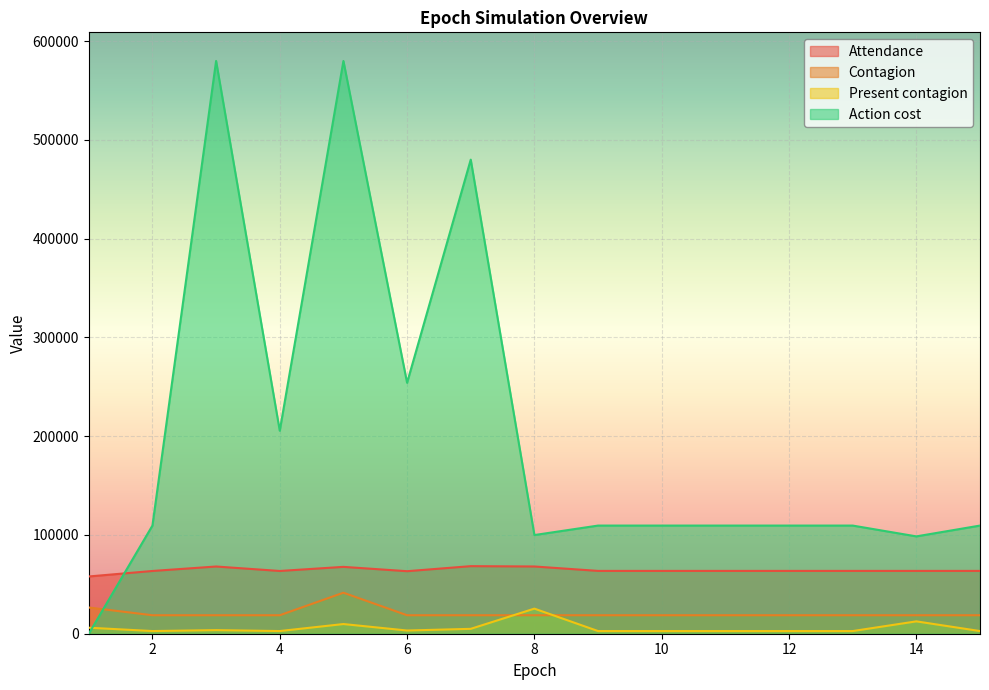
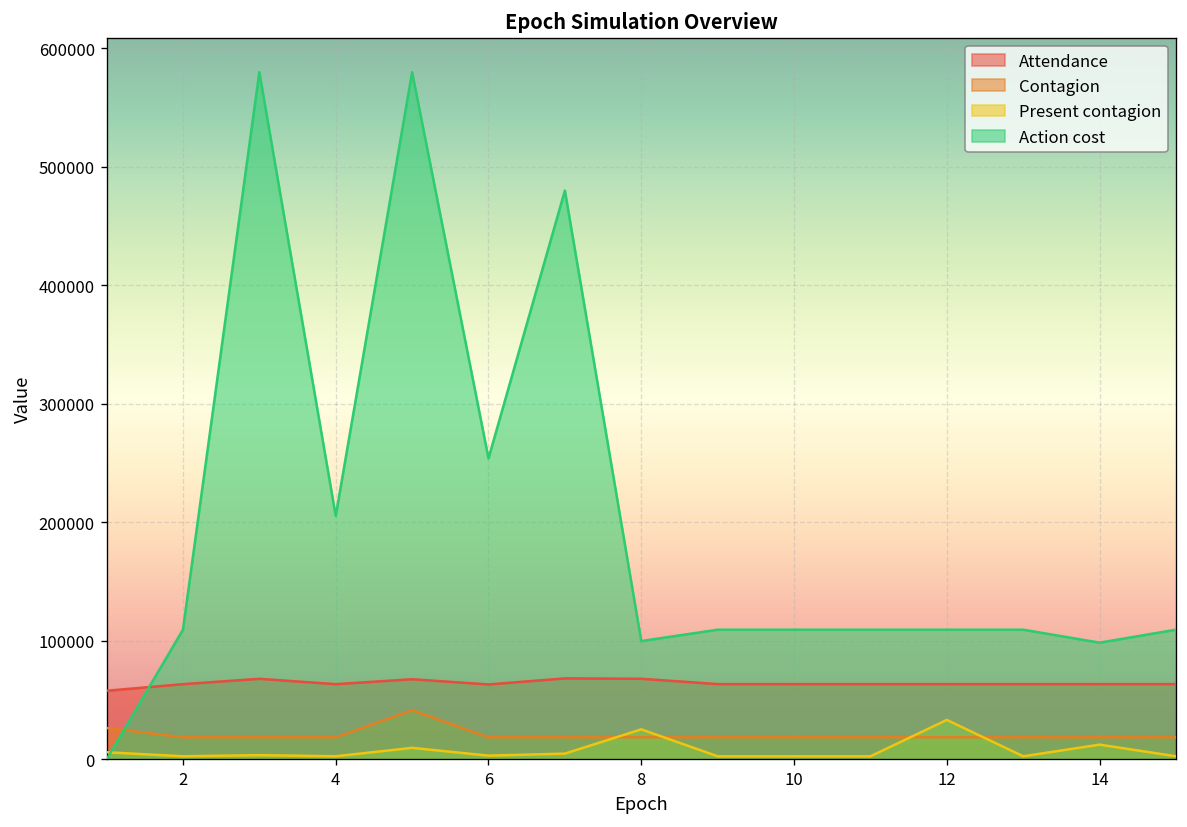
  {
    "Present contagion": {
      "2": 0,
      "4": 0,
      "6": 0,
      "8": 30000,
      "10": 0,
-     "12": 0,
+     "12": 30000,
      "14": 10000
    },
    "Action cost": {
      "2": 110000,
      "4": 210000,
      "6": 250000,
      "8": 100000,
      "10": 110000,
      "12": 110000,
      "14": 100000
    }
  }
